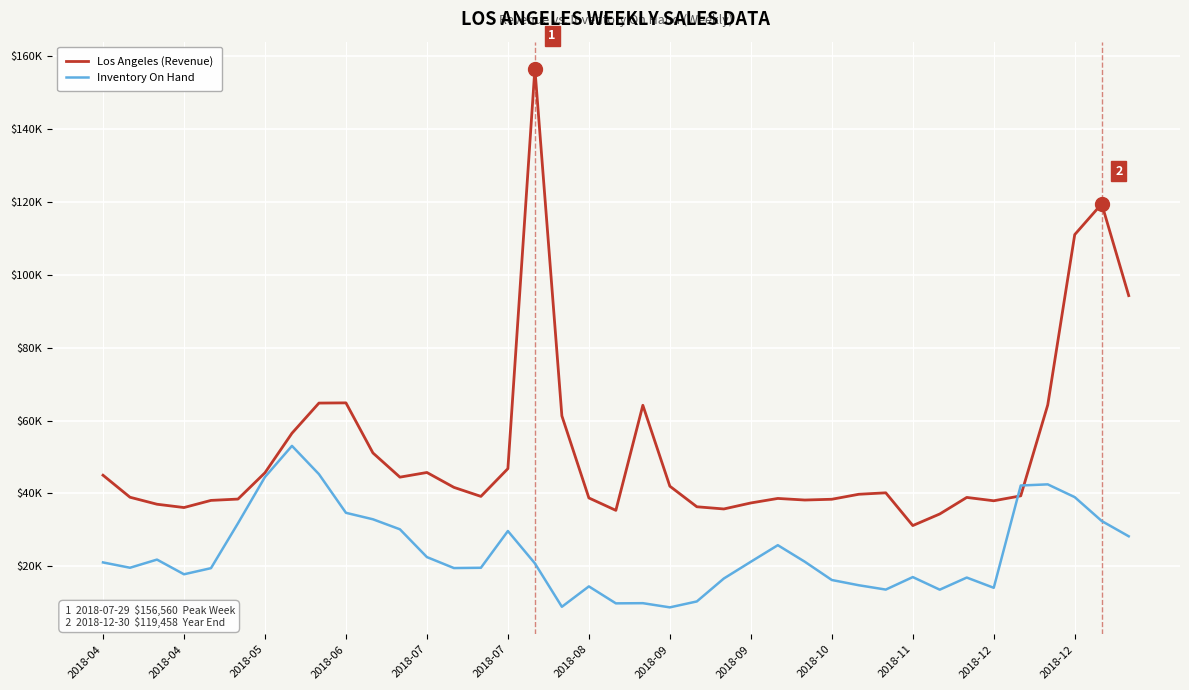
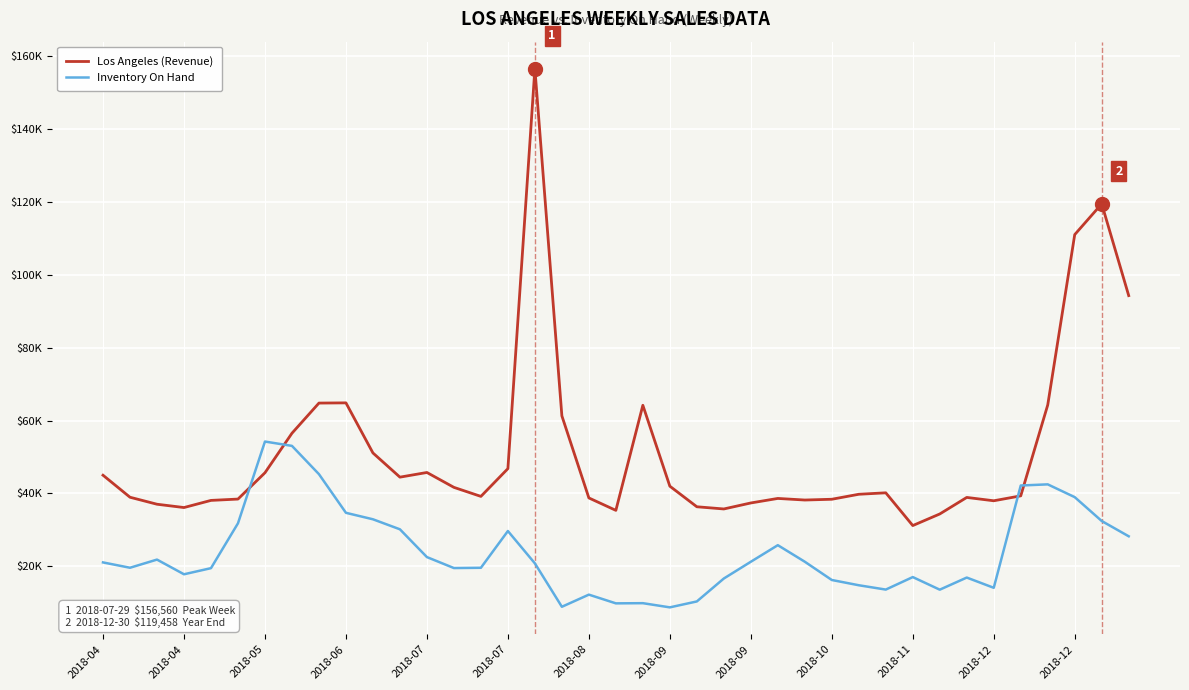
  {
    "Inventory On Hand": {
-     "2018-05": "$45000",
+     "2018-05": "$54000",
      "2018-06": "$35000",
-     "2018-08": "$15000",
+     "2018-08": "$12000",
      "2018-10": "$16000",
      "2018-11": "$17000"
    }
  }
